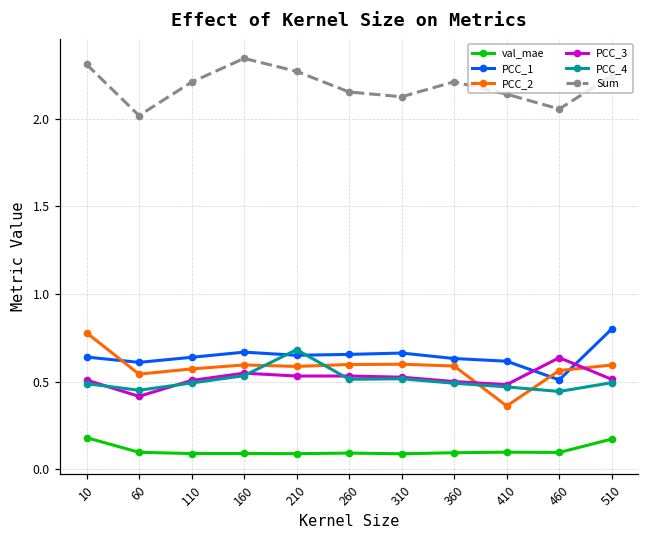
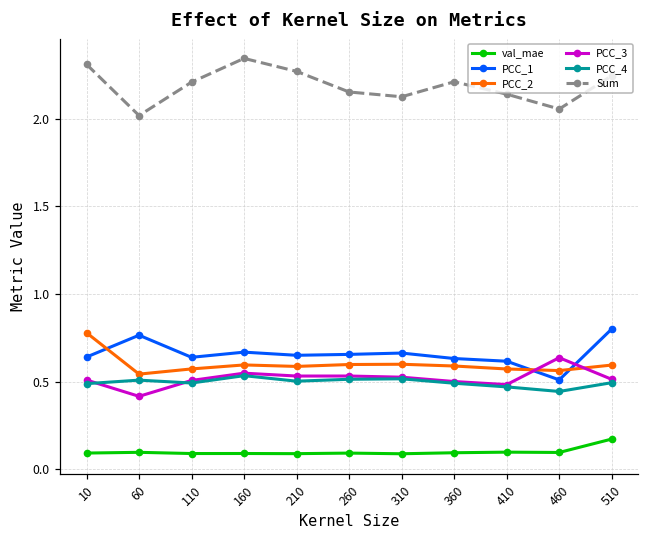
  {
    "val_mae": {
-     "10": 0.18,
+     "10": 0.09,
      "60": 0.10,
      "110": 0.09,
      "160": 0.09,
      "210": 0.09,
      "260": 0.09,
      "310": 0.09,
      "360": 0.09,
      "410": 0.10,
      "460": 0.10,
      "510": 0.17
    },
    "PCC_1": {
      "10": 0.64,
-     "60": 0.61,
+     "60": 0.76,
      "110": 0.64,
      "160": 0.67,
      "210": 0.65,
      "260": 0.66,
      "310": 0.66,
      "360": 0.63,
      "410": 0.62,
      "460": 0.51,
      "510": 0.80
    },
    "PCC_2": {
      "10": 0.78,
      "60": 0.54,
      "110": 0.57,
      "160": 0.60,
      "210": 0.59,
      "260": 0.60,
      "310": 0.60,
      "360": 0.59,
-     "410": 0.36,
+     "410": 0.57,
      "460": 0.56,
      "510": 0.59
    },
    "PCC_3": {
      "10": 0.51,
      "60": 0.42,
      "210": 0.53,
      "260": 0.53,
      "460": 0.64,
      "510": 0.51
    },
    "PCC_4": {
      "10": 0.49,
-     "60": 0.45,
-     "210": 0.68,
+     "60": 0.51,
+     "210": 0.50,
      "260": 0.51,
      "460": 0.44,
      "510": 0.49
    },
    "Sum": {
      "10": 2.31,
      "60": 2.02,
      "110": 2.21,
      "160": 2.35,
      "210": 2.27,
      "260": 2.15,
      "310": 2.13,
      "360": 2.21,
      "460": 2.06
    }
  }
